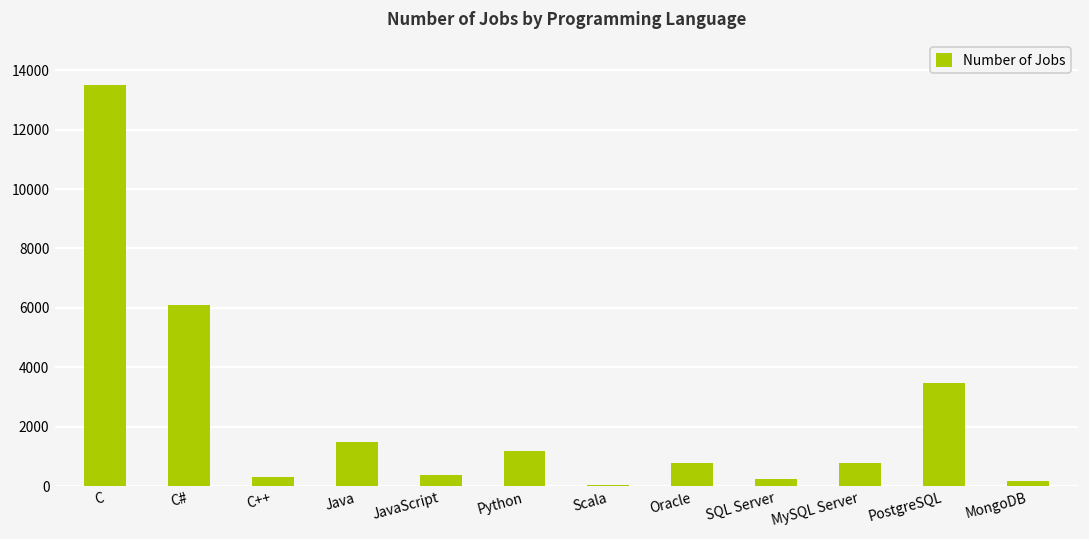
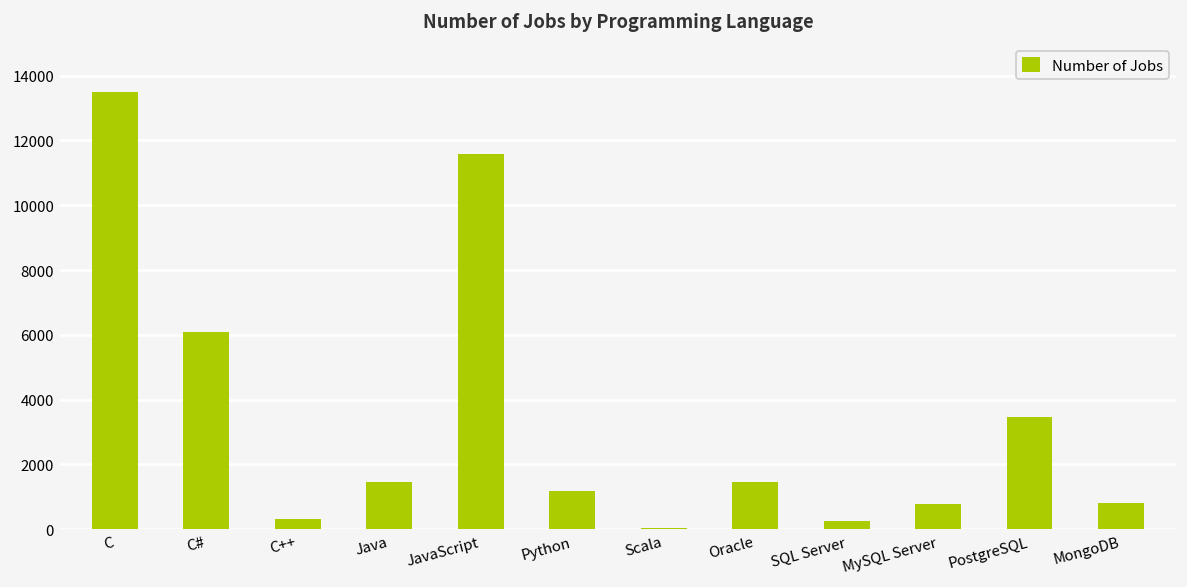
  {
    "C": 13500,
    "C#": 6100,
    "C++": 300,
    "Java": 1500,
-   "JavaScript": 400,
+   "JavaScript": 11600,
    "Python": 1200,
-   "Oracle": 800,
+   "Oracle": 1500,
    "SQL Server": 300,
    "MySQL Server": 800,
    "PostgreSQL": 3500,
-   "MongoDB": 200
+   "MongoDB": 800
  }
